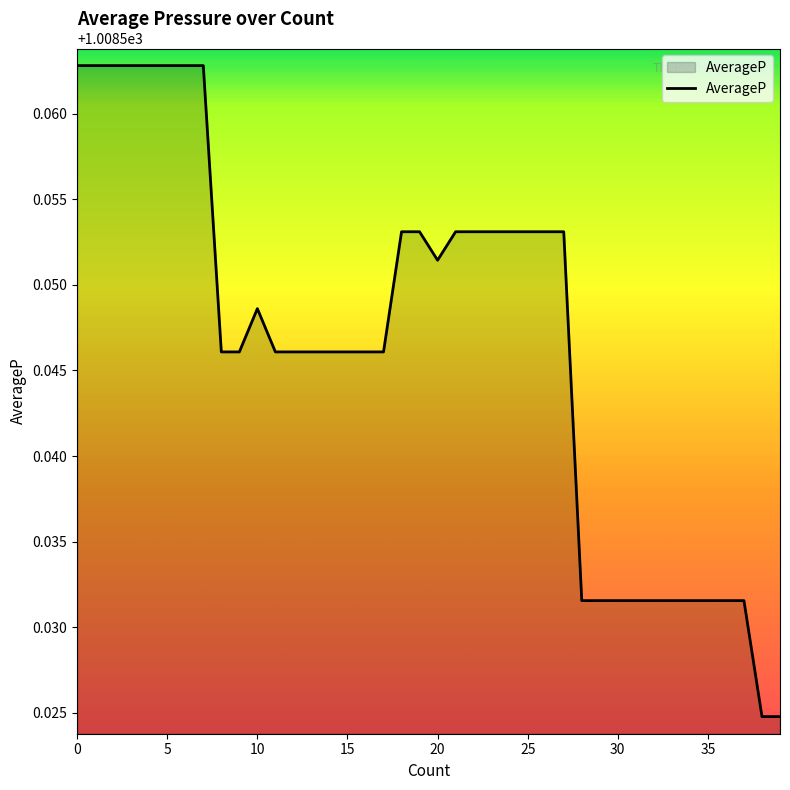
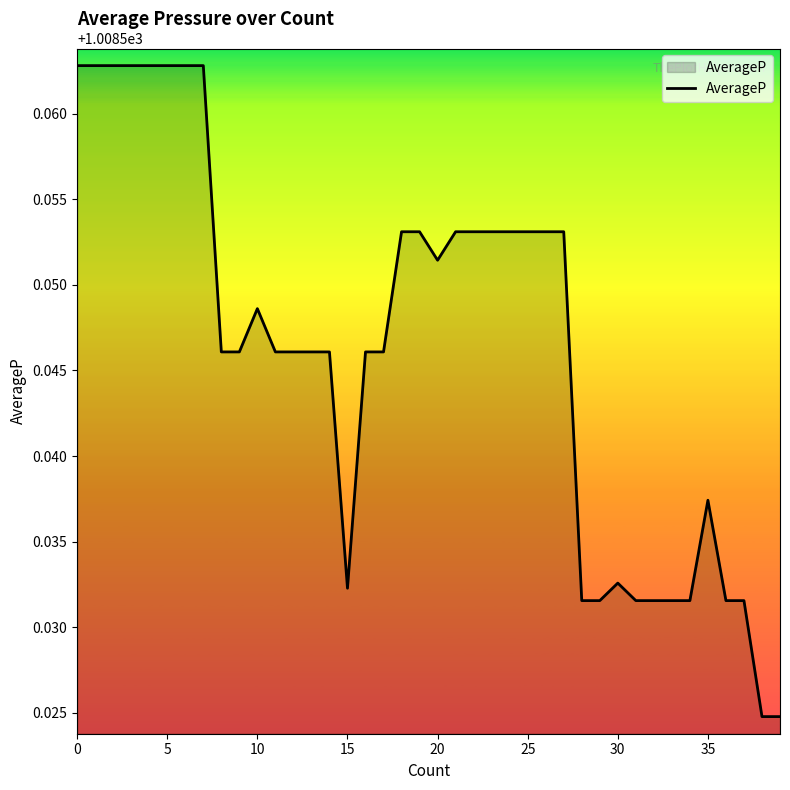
  {
    "0": 1008.5628,
    "5": 1008.5628,
    "10": 1008.5486,
-   "15": 1008.5461,
+   "15": 1008.5323,
    "20": 1008.5514,
    "25": 1008.5531,
-   "30": 1008.5316,
-   "35": 1008.5316
+   "30": 1008.5326,
+   "35": 1008.5374
  }
